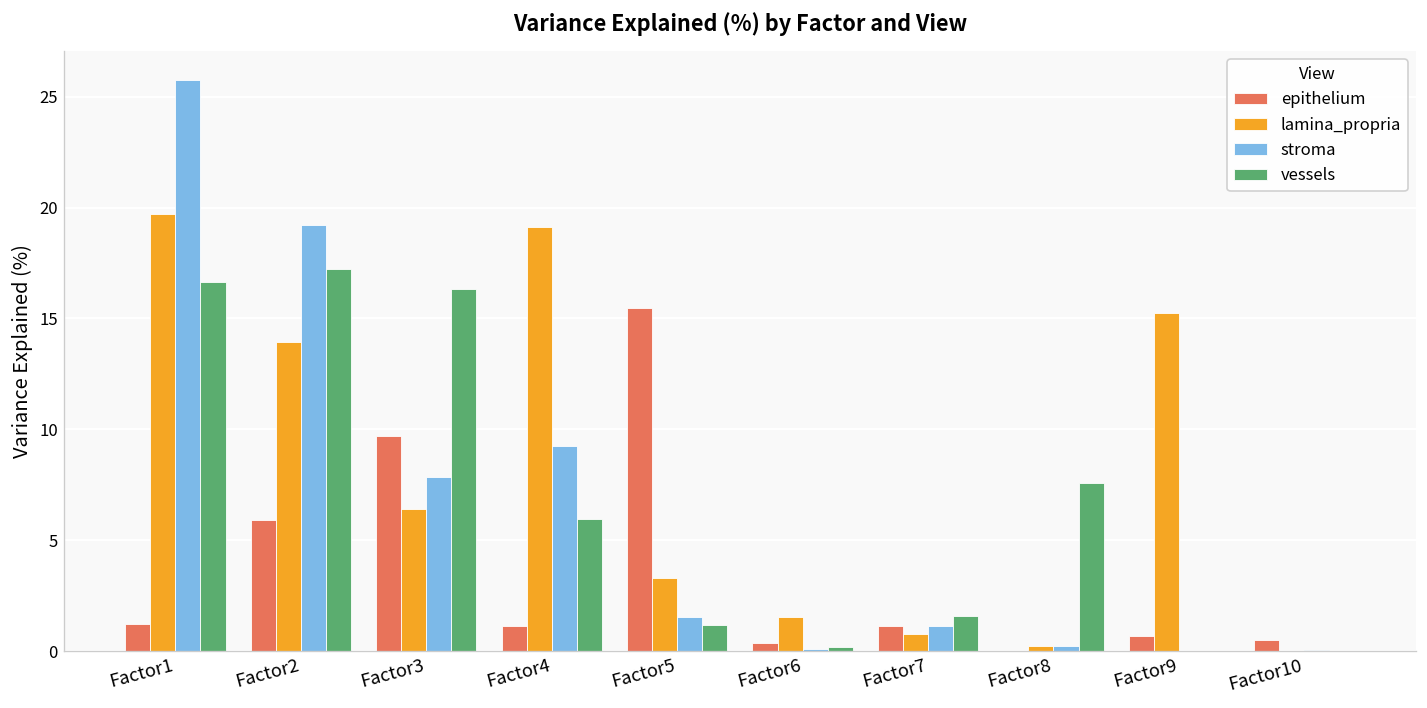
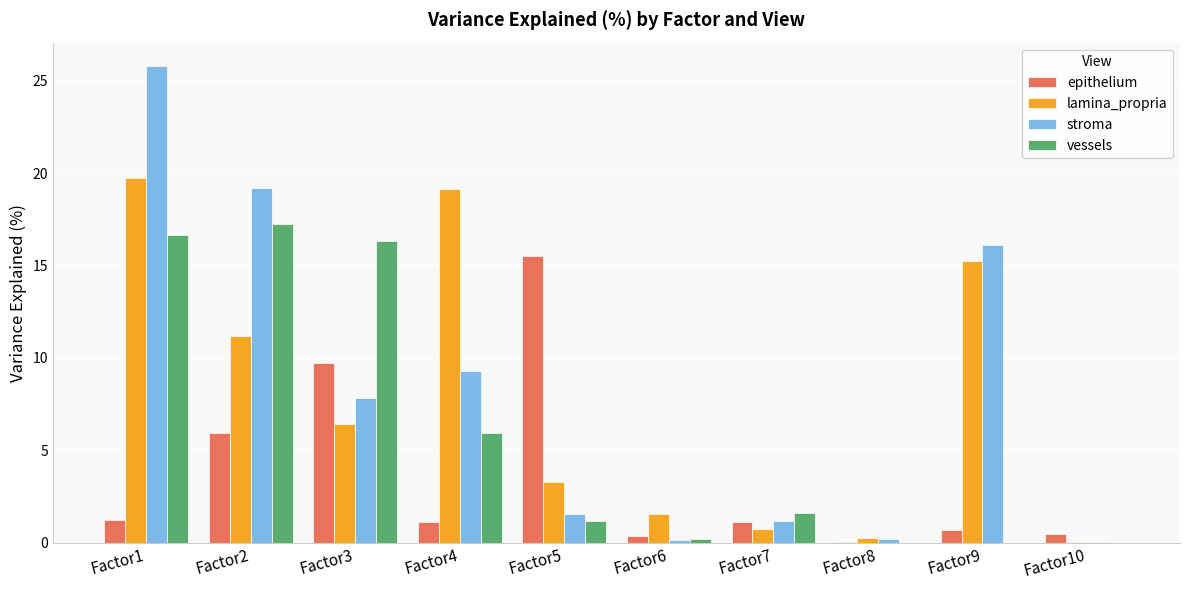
  {
    "epithelium": {
      "Factor1": 1.2,
      "Factor2": 5.9,
      "Factor3": 9.7,
      "Factor4": 1.1,
      "Factor5": 15.5,
      "Factor6": 0.4,
      "Factor7": 1.1,
      "Factor9": 0.7,
      "Factor10": 0.5
    },
    "lamina_propria": {
      "Factor1": 19.7,
-     "Factor2": 14.0,
+     "Factor2": 11.2,
      "Factor3": 6.4,
      "Factor4": 19.1,
      "Factor5": 3.3,
      "Factor6": 1.5,
      "Factor7": 0.8,
      "Factor8": 0.2,
      "Factor9": 15.3
    },
    "stroma": {
      "Factor1": 25.8,
      "Factor2": 19.2,
      "Factor3": 7.8,
      "Factor4": 9.3,
      "Factor5": 1.5,
      "Factor7": 1.1,
      "Factor8": 0.2,
-     "Factor9": 0.0
+     "Factor9": 16.1
    },
    "vessels": {
      "Factor1": 16.7,
      "Factor2": 17.2,
      "Factor3": 16.3,
      "Factor4": 6.0,
      "Factor5": 1.2,
      "Factor6": 0.2,
      "Factor7": 1.6,
-     "Factor8": 7.6,
+     "Factor8": 0.0,
      "Factor9": 0.0,
      "Factor10": 0.0
    }
  }
